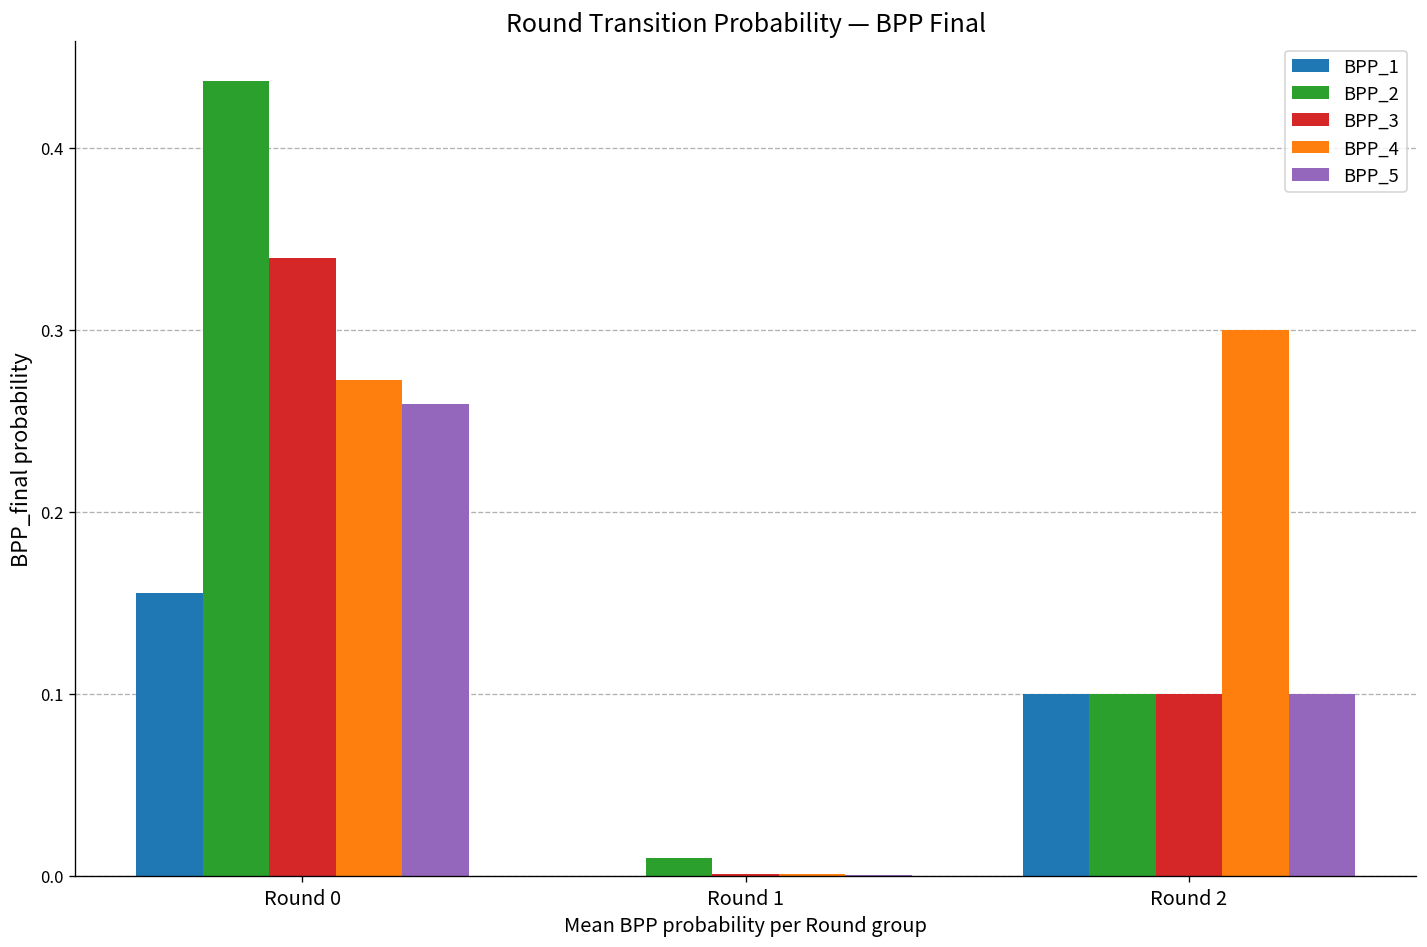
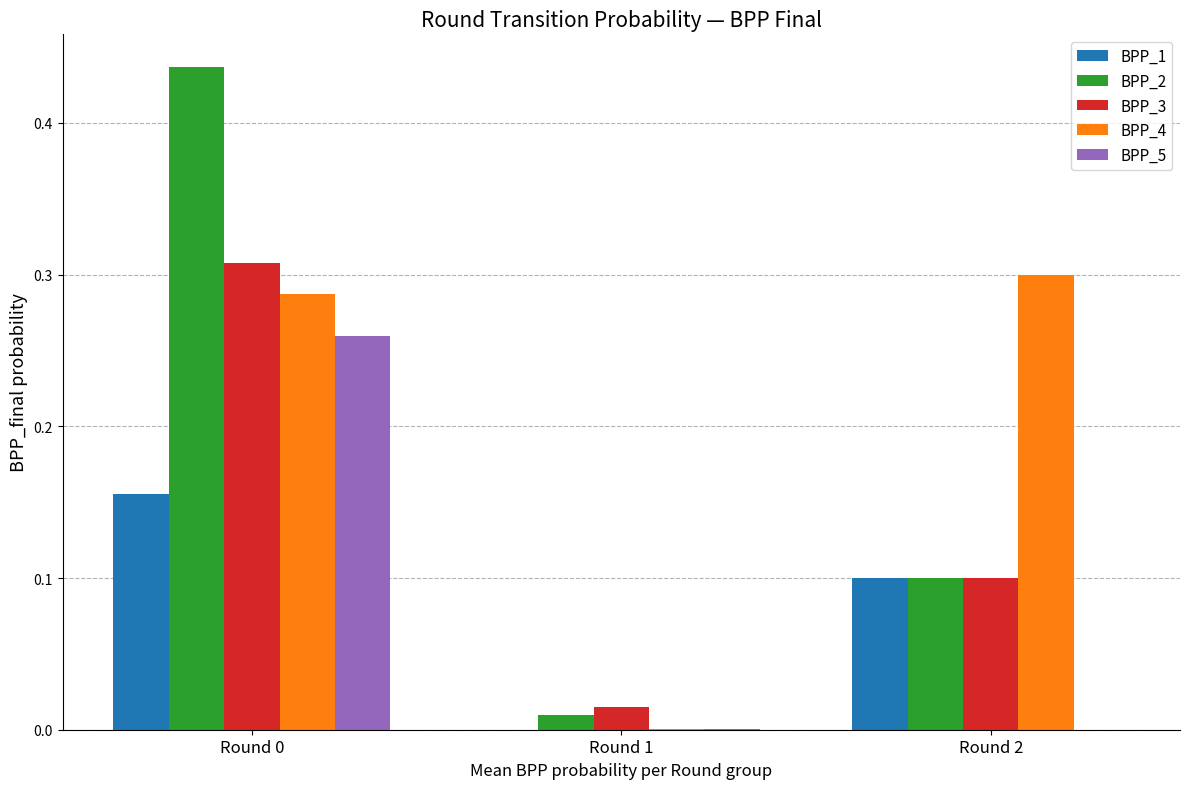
  {
    "BPP_1": {
      "Round 0": 0.156,
      "Round 1": 0.000,
      "Round 2": 0.100
    },
    "BPP_2": {
      "Round 0": 0.437,
      "Round 1": 0.010,
      "Round 2": 0.100
    },
    "BPP_3": {
-     "Round 0": 0.340,
-     "Round 1": 0.001,
+     "Round 0": 0.308,
+     "Round 1": 0.015,
      "Round 2": 0.100
    },
    "BPP_4": {
-     "Round 0": 0.272,
+     "Round 0": 0.287,
      "Round 2": 0.300
    },
    "BPP_5": {
      "Round 0": 0.259,
-     "Round 2": 0.1
+     "Round 2": 0.0
    }
  }
